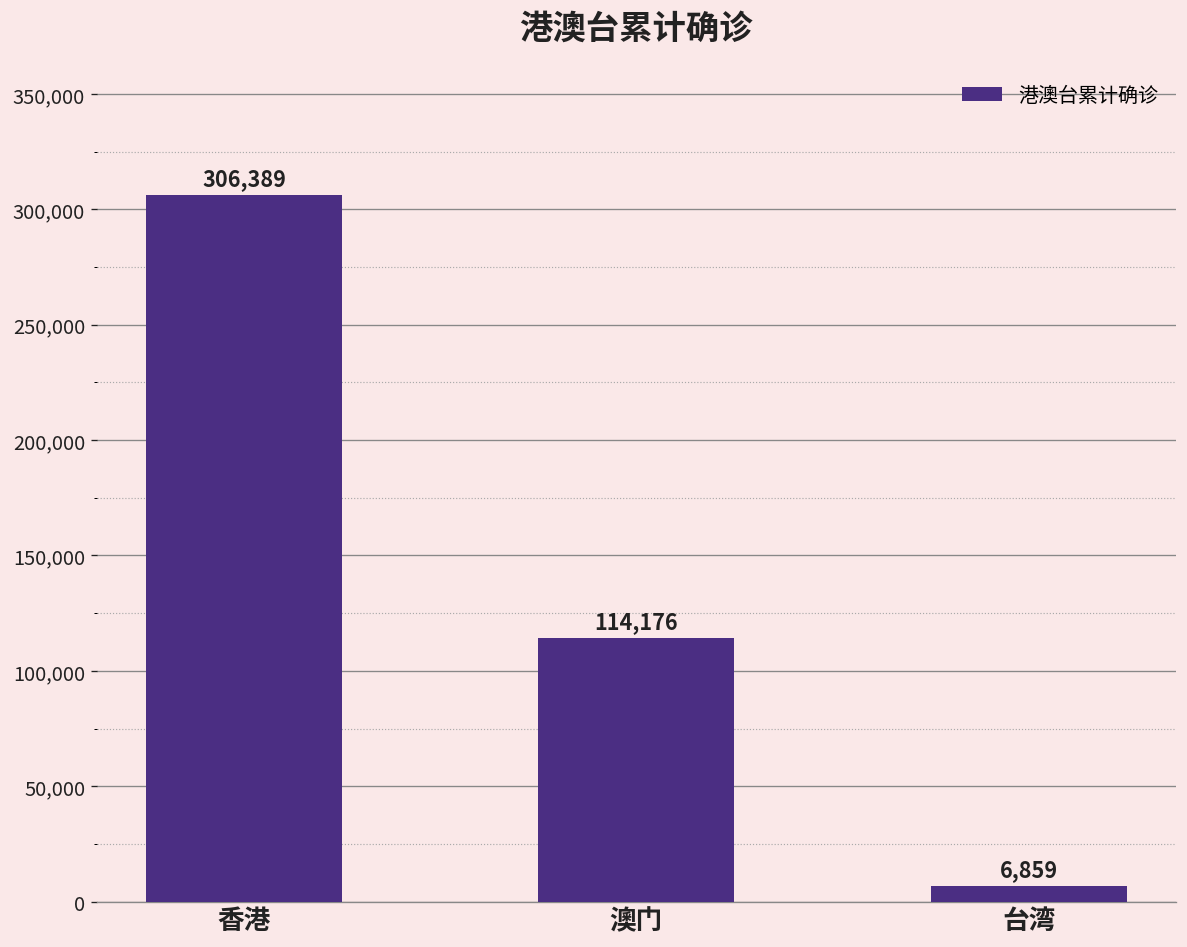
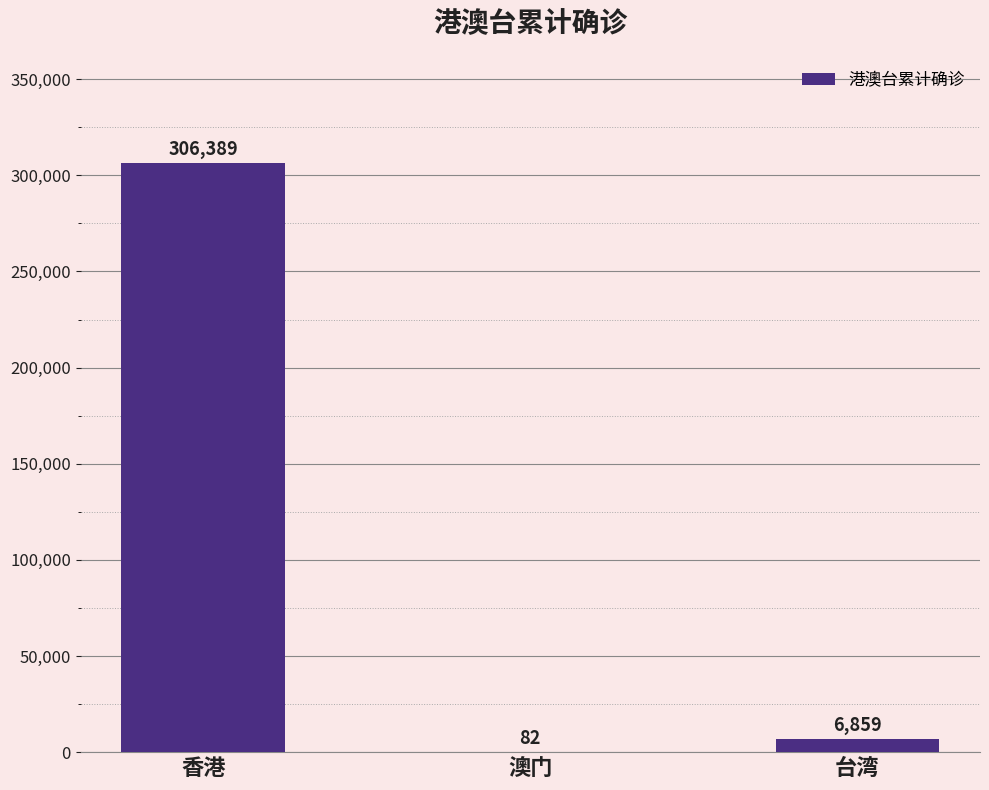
  {
    "香港": "306,389",
-   "澳门": "114,176",
+   "澳门": "82",
    "台湾": "6,859"
  }
